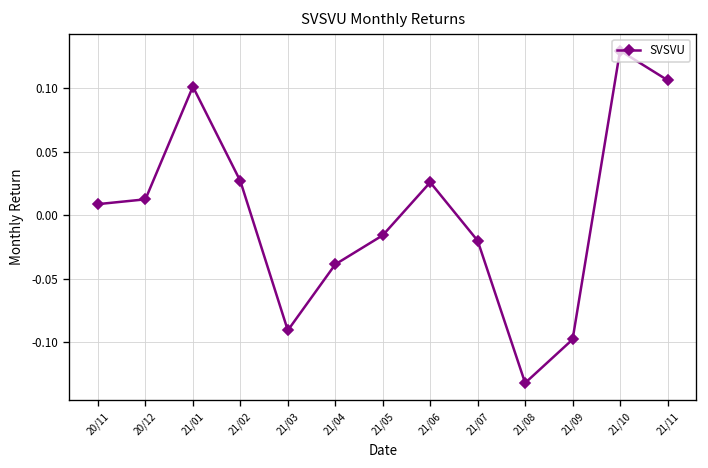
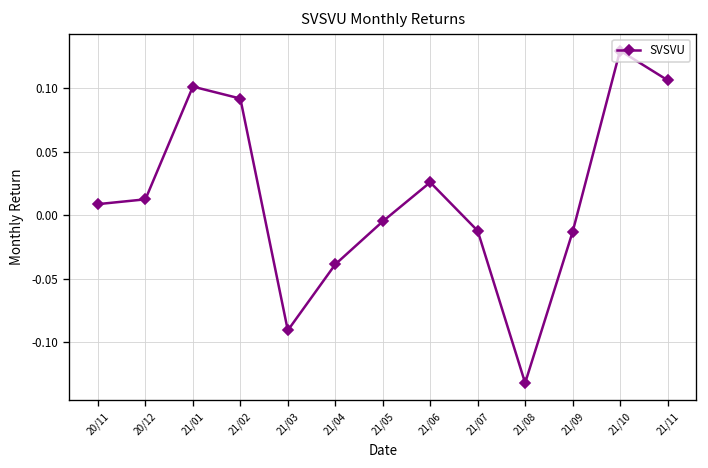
  {
    "20/11": 0.009,
    "20/12": 0.013,
    "21/01": 0.101,
-   "21/02": 0.027,
+   "21/02": 0.092,
    "21/03": -0.091,
    "21/04": -0.039,
-   "21/05": -0.016,
+   "21/05": -0.005,
    "21/06": 0.026,
-   "21/07": -0.020,
+   "21/07": -0.012,
    "21/08": -0.132,
-   "21/09": -0.098,
+   "21/09": -0.013,
    "21/11": 0.106
  }
